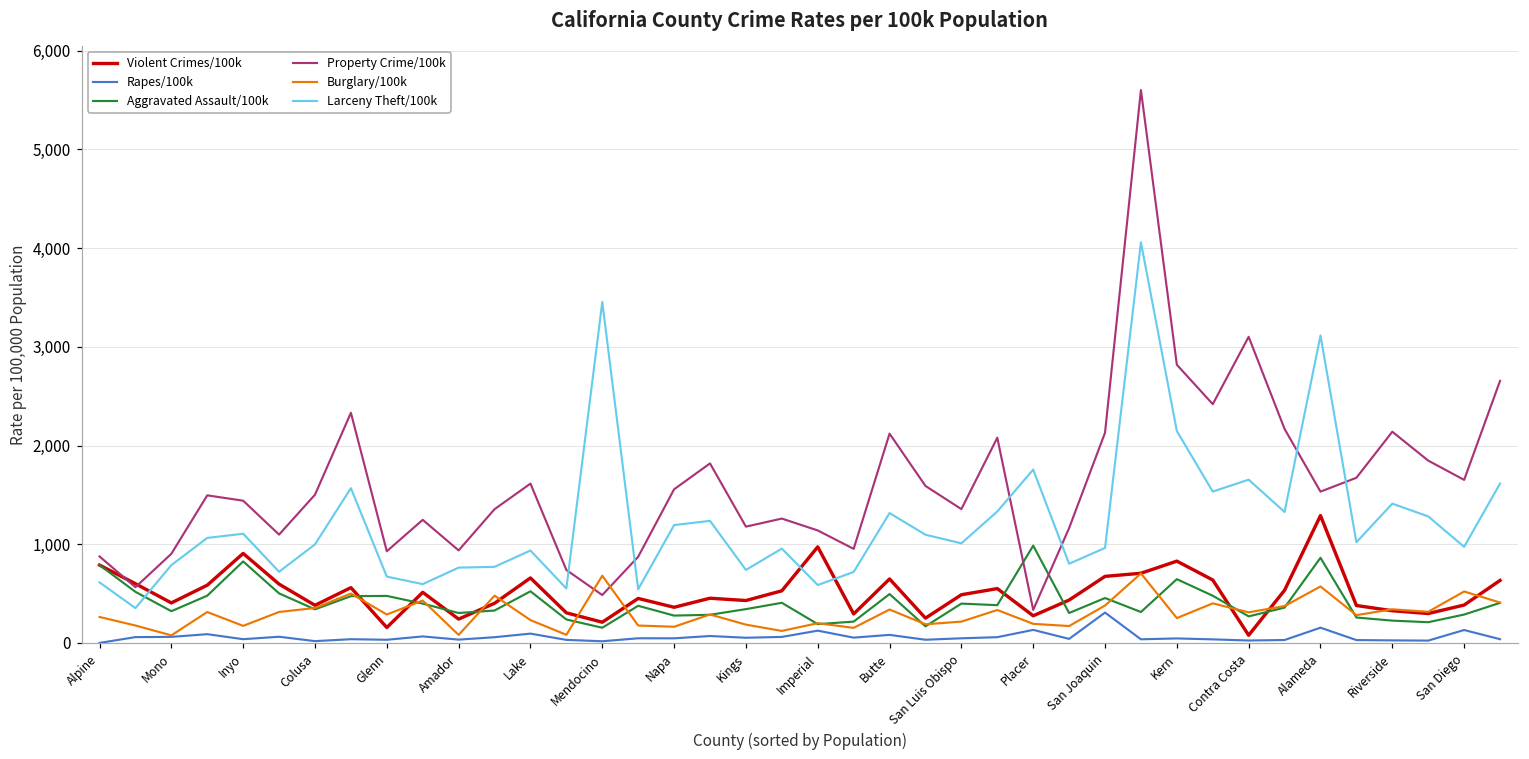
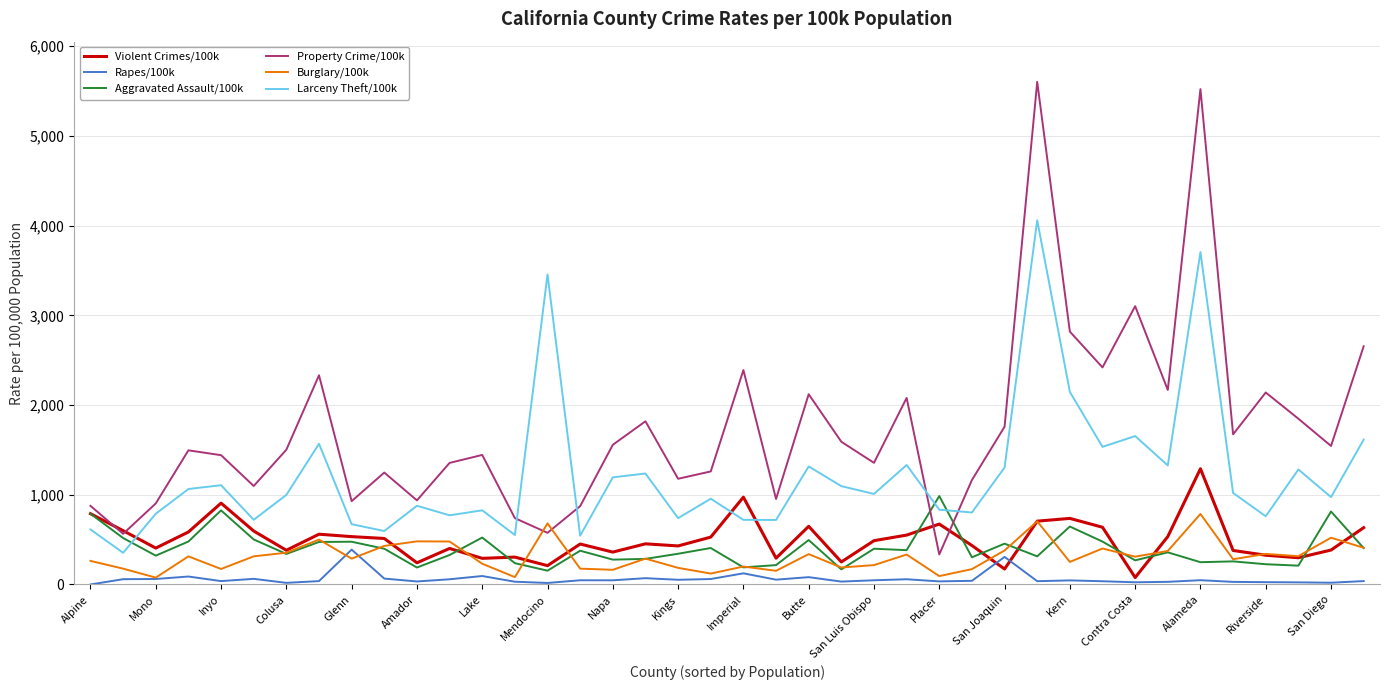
  {
    "Violent Crimes/100k": {
-     "Glenn": "200",
+     "Glenn": "500",
      "Amador": "200",
-     "Lake": "700",
+     "Lake": "300",
      "Mendocino": "200",
      "Imperial": "1,000",
-     "Placer": "300",
-     "San Joaquin": "700",
-     "Kern": "800",
+     "Placer": "700",
+     "San Joaquin": "200",
+     "Kern": "700",
      "Contra Costa": "100",
      "Alameda": "1,300",
      "San Diego": "400"
    },
    "Rapes/100k": {
-     "Glenn": "0",
+     "Glenn": "400",
      "Amador": "0",
      "Lake": "100",
      "Mendocino": "0",
      "Imperial": "100",
-     "Placer": "100",
+     "Placer": "0",
      "San Joaquin": "300",
      "Kern": "0",
      "Contra Costa": "0",
-     "Alameda": "200",
+     "Alameda": "0",
      "Riverside": "0",
-     "San Diego": "100"
+     "San Diego": "0"
    },
    "Aggravated Assault/100k": {
      "Glenn": "500",
-     "Amador": "300",
+     "Amador": "200",
      "Lake": "500",
      "Mendocino": "200",
      "Placer": "1,000",
      "San Joaquin": "500",
      "Kern": "600",
      "Contra Costa": "300",
-     "Alameda": "900",
+     "Alameda": "200",
      "Riverside": "200",
-     "San Diego": "300"
+     "San Diego": "800"
    },
    "Property Crime/100k": {
      "Glenn": "900",
      "Amador": "900",
-     "Lake": "1,600",
-     "Mendocino": "500",
-     "Imperial": "1,100",
+     "Lake": "1,400",
+     "Mendocino": "600",
+     "Imperial": "2,400",
      "Placer": "300",
-     "San Joaquin": "2,100",
+     "San Joaquin": "1,800",
      "Kern": "2,800",
      "Contra Costa": "3,100",
-     "Alameda": "1,500",
+     "Alameda": "5,500",
      "Riverside": "2,100",
-     "San Diego": "1,700"
+     "San Diego": "1,500"
    },
    "Burglary/100k": {
      "Glenn": "300",
-     "Amador": "100",
+     "Amador": "500",
      "Lake": "200",
      "Mendocino": "700",
-     "Placer": "200",
+     "Placer": "100",
      "San Joaquin": "400",
      "Kern": "300",
      "Contra Costa": "300",
-     "Alameda": "600",
+     "Alameda": "800",
      "San Diego": "500"
    },
    "Larceny Theft/100k": {
      "Glenn": "700",
-     "Amador": "800",
-     "Lake": "900",
+     "Amador": "900",
+     "Lake": "800",
      "Mendocino": "3,500",
-     "Imperial": "600",
-     "Placer": "1,800",
-     "San Joaquin": "1,000",
+     "Imperial": "700",
+     "Placer": "800",
+     "San Joaquin": "1,300",
      "Kern": "2,100",
      "Contra Costa": "1,700",
-     "Alameda": "3,100",
-     "Riverside": "1,400",
+     "Alameda": "3,700",
+     "Riverside": "800",
      "San Diego": "1,000"
    }
  }
